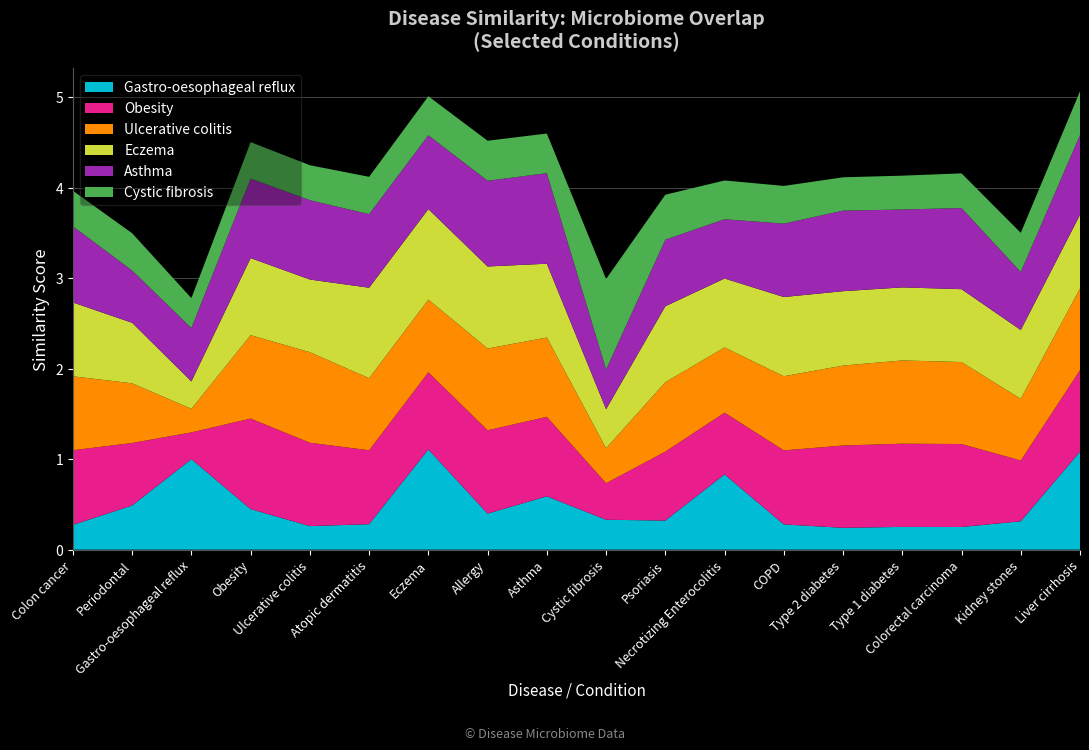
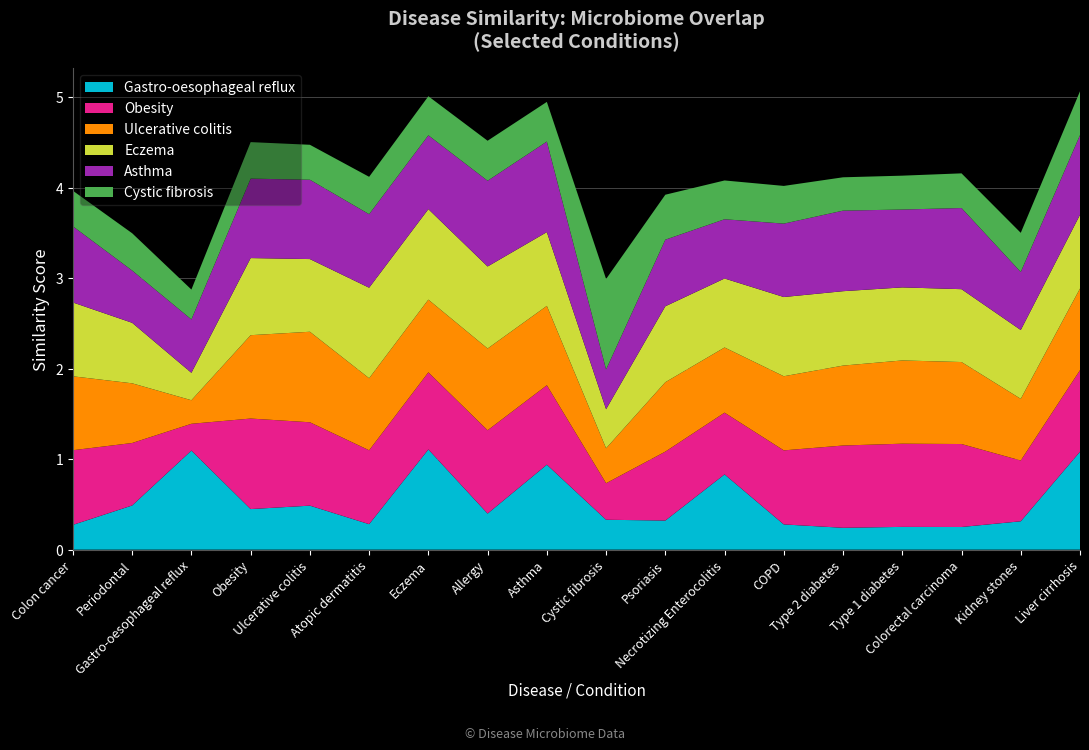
  {
    "Gastro-oesophageal reflux": {
      "Colon cancer": 0.3,
      "Periodontal": 0.5,
-     "Gastro-oesophageal reflux": 1.0,
+     "Gastro-oesophageal reflux": 1.1,
      "Obesity": 0.4,
-     "Ulcerative colitis": 0.3,
+     "Ulcerative colitis": 0.5,
      "Atopic dermatitis": 0.3,
      "Eczema": 1.1,
      "Allergy": 0.4,
-     "Asthma": 0.6,
+     "Asthma": 0.9,
      "Cystic fibrosis": 0.3,
      "Psoriasis": 0.3,
      "Necrotizing Enterocolitis": 0.8,
      "COPD": 0.3,
      "Type 2 diabetes": 0.2,
      "Type 1 diabetes": 0.3,
      "Colorectal carcinoma": 0.3,
      "Kidney stones": 0.3,
      "Liver cirrhosis": 1.1
    }
  }
